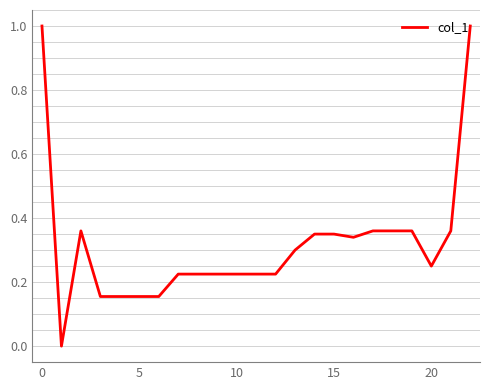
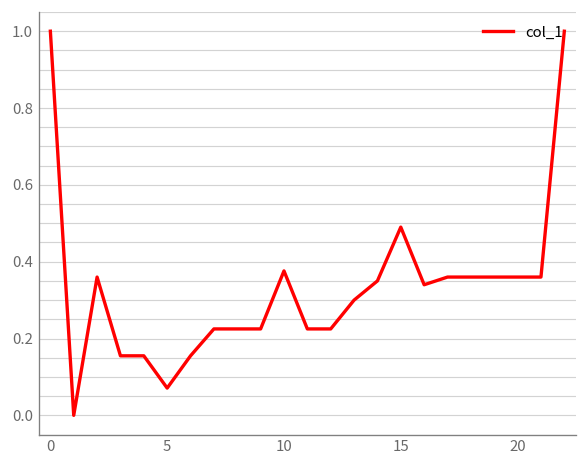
  {
    "0": 1.00,
-   "5": 0.16,
-   "10": 0.23,
-   "15": 0.35,
-   "20": 0.25
+   "5": 0.07,
+   "10": 0.38,
+   "15": 0.49,
+   "20": 0.36
  }
